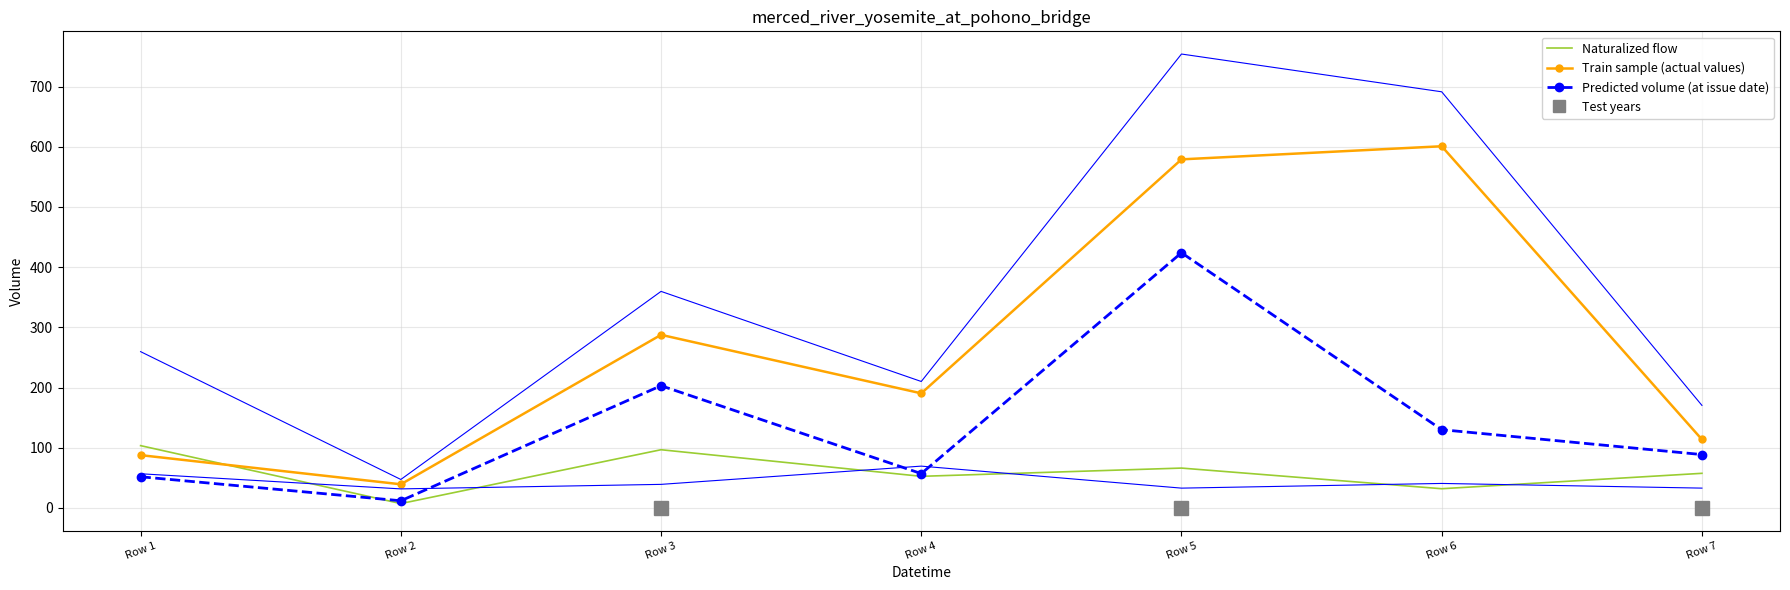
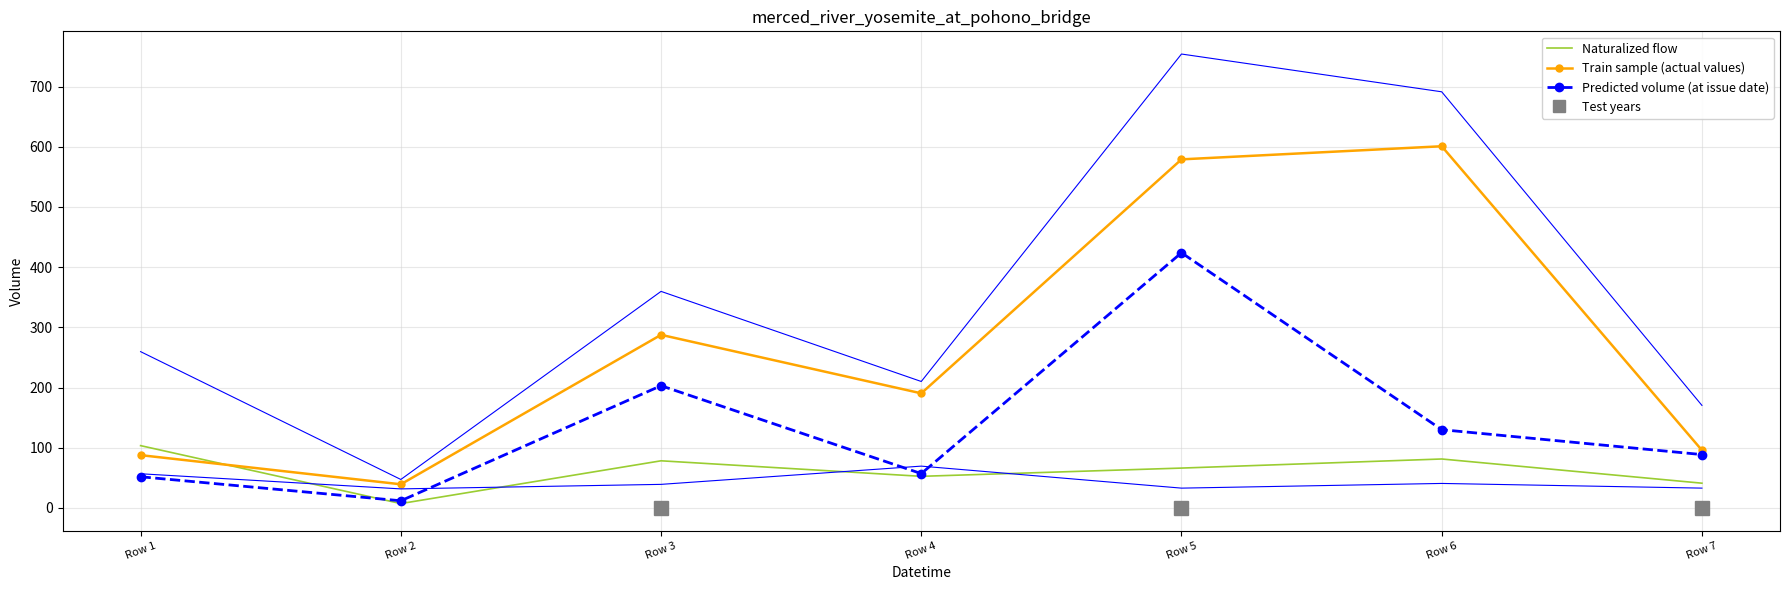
  {
    "Naturalized flow": {
      "Row 1": 100,
      "Row 2": 10,
-     "Row 3": 100,
+     "Row 3": 80,
      "Row 4": 50,
      "Row 5": 70,
-     "Row 6": 30,
-     "Row 7": 60
+     "Row 6": 80,
+     "Row 7": 40
    },
    "Train sample (actual values)": {
      "Row 1": 90,
      "Row 2": 40,
      "Row 3": 290,
      "Row 4": 190,
      "Row 5": 580,
      "Row 6": 600,
-     "Row 7": 110
+     "Row 7": 100
    }
  }
